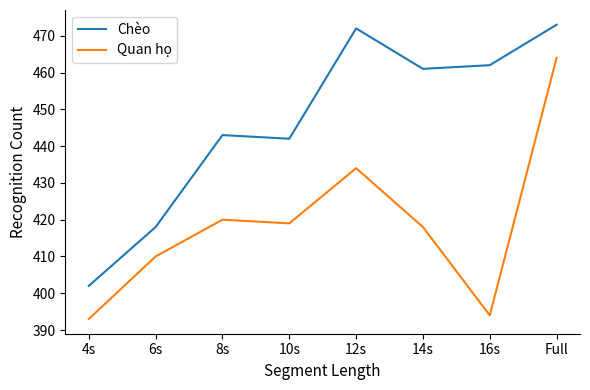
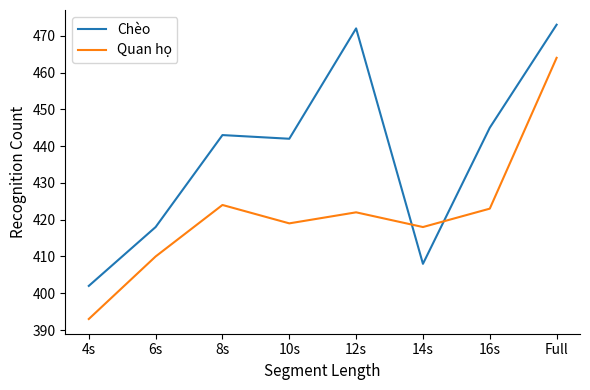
  {
    "Chèo": {
      "4s": 402,
      "6s": 418,
      "8s": 443,
      "10s": 442,
      "12s": 472,
-     "14s": 461,
-     "16s": 462,
+     "14s": 408,
+     "16s": 445,
      "Full": 473
    },
    "Quan họ": {
      "4s": 393,
      "6s": 410,
-     "8s": 420,
+     "8s": 424,
      "10s": 419,
-     "12s": 434,
+     "12s": 422,
      "14s": 418,
-     "16s": 394,
+     "16s": 423,
      "Full": 464
    }
  }
